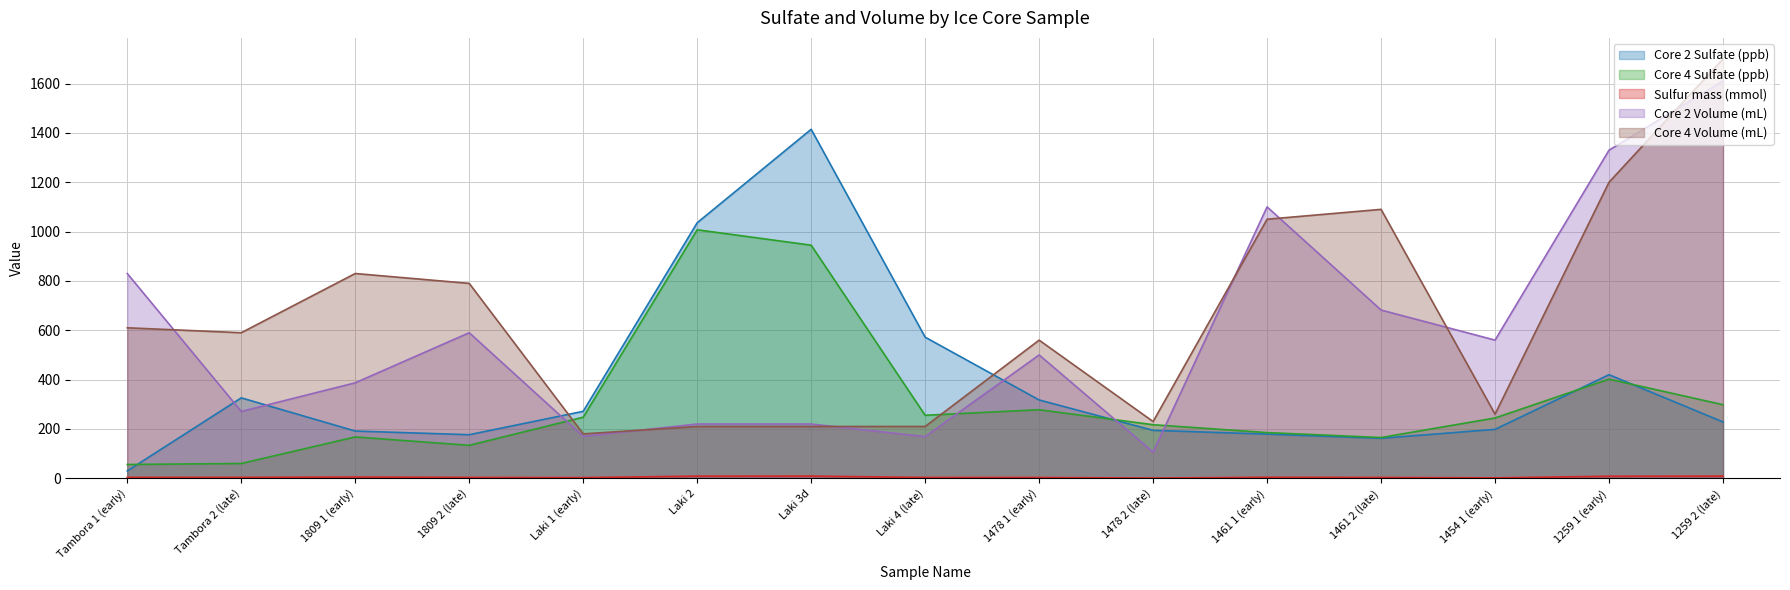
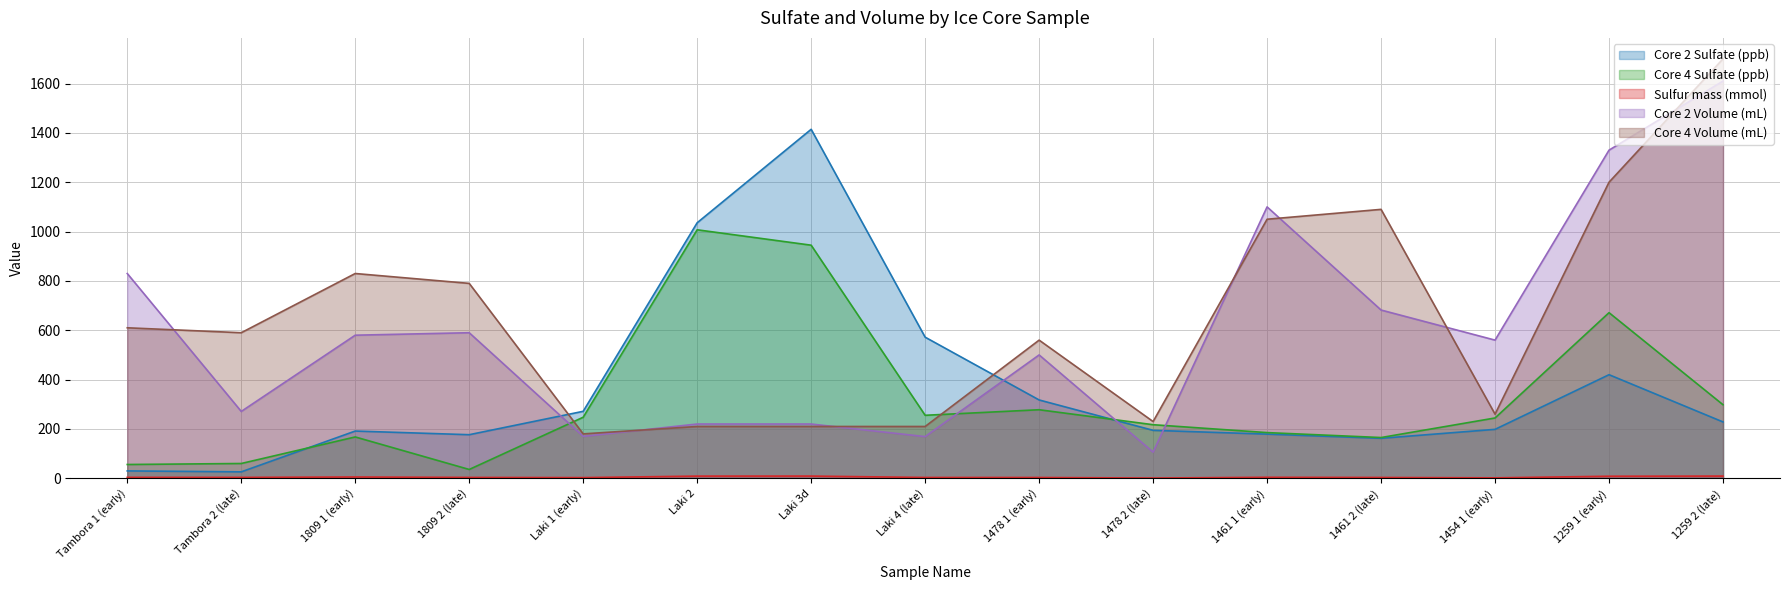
  {
    "Core 2 Sulfate (ppb)": {
      "Tambora 1 (early)": 30,
-     "Tambora 2 (late)": 330,
+     "Tambora 2 (late)": 30,
      "1809 1 (early)": 190,
      "1809 2 (late)": 180,
      "Laki 1 (early)": 270,
      "Laki 2": 1040,
      "Laki 3d": 1410,
      "Laki 4 (late)": 570,
      "1478 1 (early)": 320,
      "1478 2 (late)": 190,
      "1454 1 (early)": 200,
      "1259 1 (early)": 420,
      "1259 2 (late)": 230
    },
    "Core 4 Sulfate (ppb)": {
      "Tambora 1 (early)": 60,
      "Tambora 2 (late)": 60,
      "1809 1 (early)": 170,
-     "1809 2 (late)": 130,
+     "1809 2 (late)": 40,
      "Laki 1 (early)": 250,
      "Laki 2": 1010,
      "Laki 3d": 940,
      "Laki 4 (late)": 260,
      "1478 1 (early)": 280,
      "1478 2 (late)": 220,
      "1454 1 (early)": 240,
-     "1259 1 (early)": 400,
+     "1259 1 (early)": 670,
      "1259 2 (late)": 300
    },
    "Core 2 Volume (mL)": {
      "Tambora 1 (early)": 830,
      "Tambora 2 (late)": 270,
-     "1809 1 (early)": 390,
+     "1809 1 (early)": 580,
      "1809 2 (late)": 590,
      "Laki 4 (late)": 170,
      "1478 1 (early)": 500,
      "1478 2 (late)": 110,
      "1461 1 (early)": 1100,
      "1461 2 (late)": 680,
      "1454 1 (early)": 560,
      "1259 1 (early)": 1330
    }
  }
